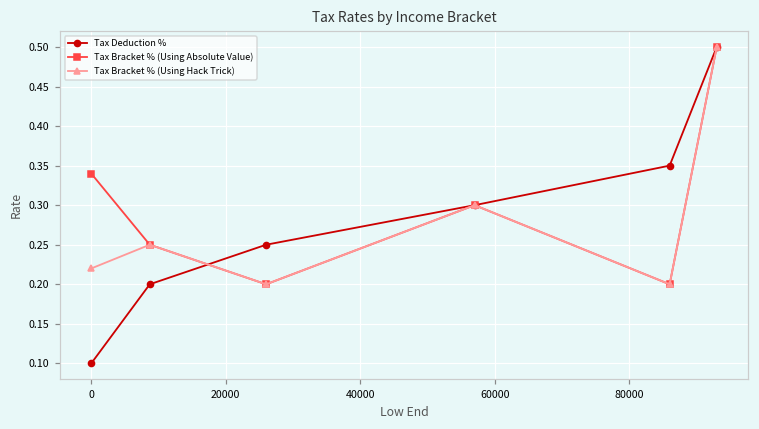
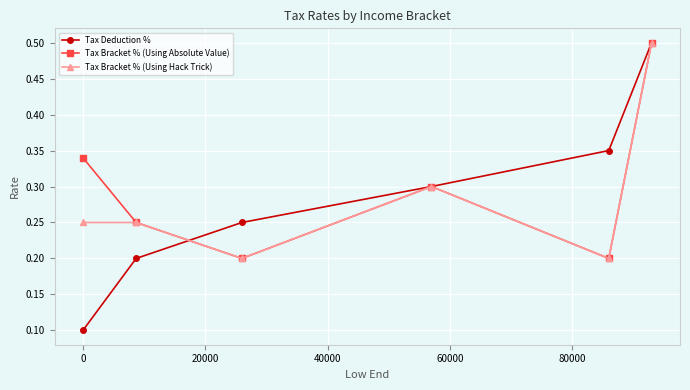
  {
    "Tax Deduction %": {
      "0": 0.10
    },
    "Tax Bracket % (Using Absolute Value)": {
      "0": 0.34
    },
    "Tax Bracket % (Using Hack Trick)": {
-     "0": 0.22
+     "0": 0.25
    }
  }
